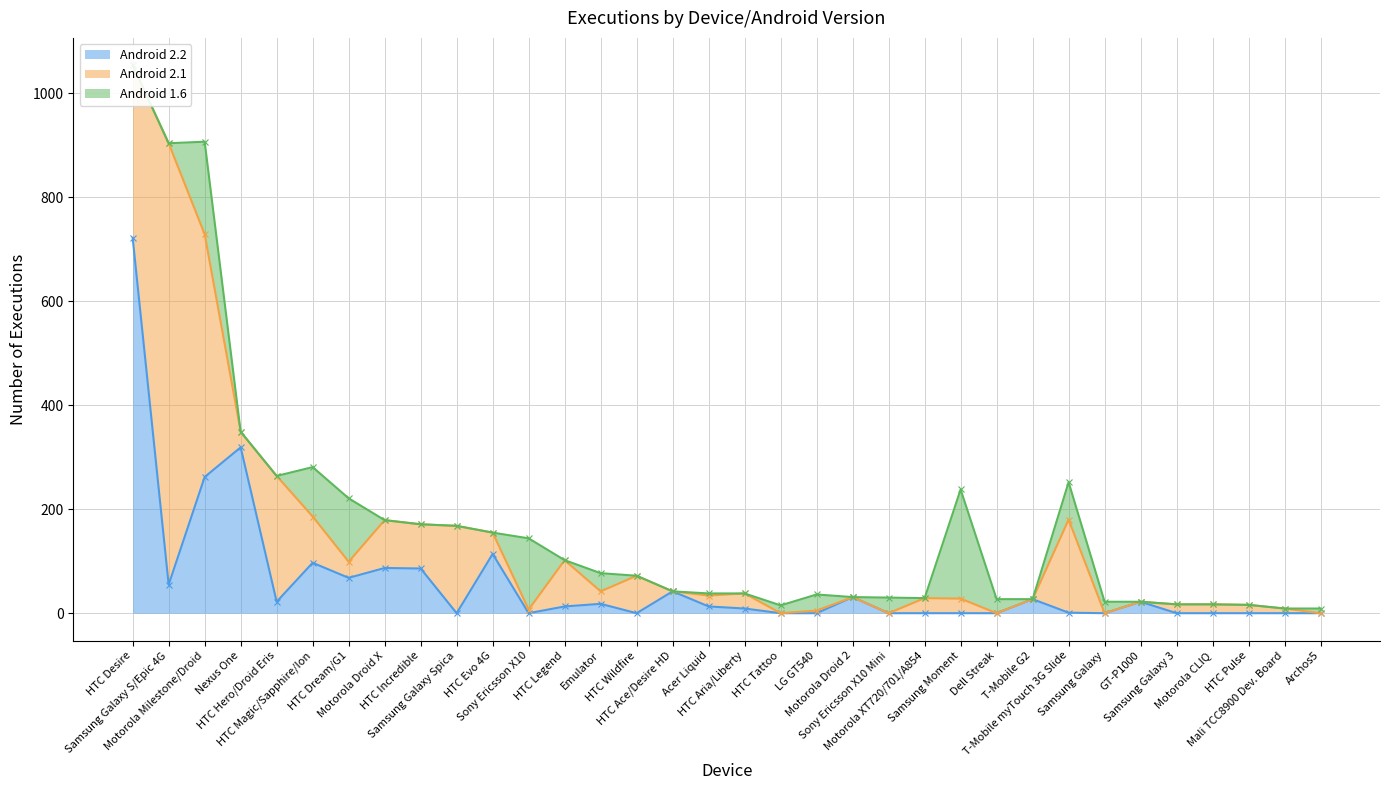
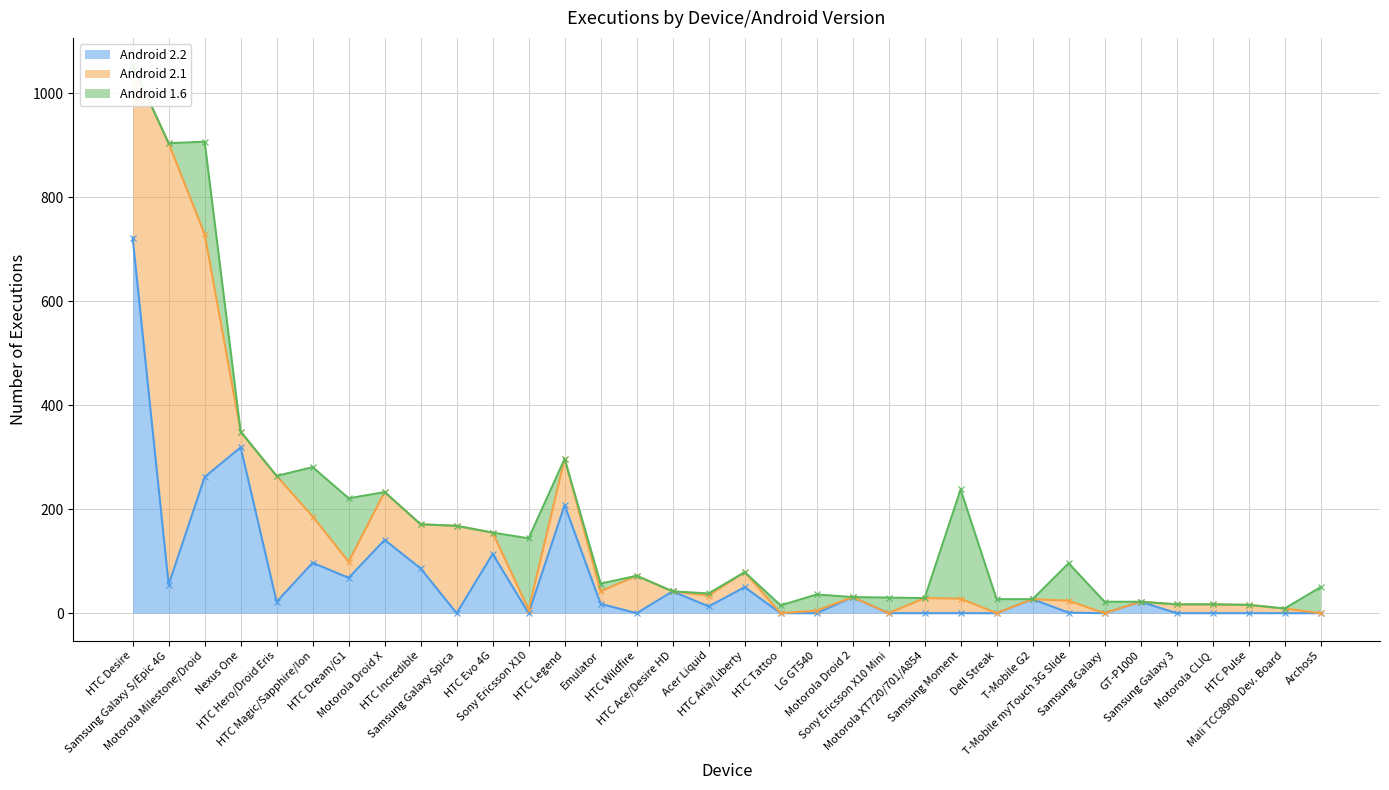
  {
    "Android 2.2": {
      "HTC Desire": 720,
      "Samsung Galaxy S/Epic 4G": 60,
      "Motorola Milestone/Droid": 260,
      "Nexus One": 320,
      "HTC Hero/Droid Eris": 20,
      "HTC Magic/Sapphire/Ion": 100,
      "HTC Dream/G1": 70,
-     "Motorola Droid X": 90,
+     "Motorola Droid X": 140,
      "HTC Incredible": 90,
      "Samsung Galaxy Spica": 0,
      "HTC Evo 4G": 110,
      "Sony Ericsson X10": 0,
-     "HTC Legend": 10,
+     "HTC Legend": 210,
      "Emulator": 20,
      "HTC Wildfire": 0,
      "Acer Liquid": 10,
-     "HTC Aria/Liberty": 10,
+     "HTC Aria/Liberty": 50,
      "LG GT540": 0,
      "Motorola XT720/701/A854": 0,
      "Samsung Moment": 0,
      "T-Mobile myTouch 3G Slide": 0,
      "Samsung Galaxy 3": 0,
      "Motorola CLIQ": 0,
      "HTC Pulse": 0,
      "Mali TCC8900 Dev. Board": 0
    },
    "Android 2.1": {
      "Motorola Milestone/Droid": 470,
      "HTC Magic/Sapphire/Ion": 90,
      "HTC Dream/G1": 30,
      "Sony Ericsson X10": 10,
      "Emulator": 20,
      "LG GT540": 10,
      "Samsung Moment": 30,
-     "T-Mobile myTouch 3G Slide": 180
+     "T-Mobile myTouch 3G Slide": 20
    },
    "Android 1.6": {
      "Motorola Milestone/Droid": 180,
      "HTC Magic/Sapphire/Ion": 100,
      "HTC Dream/G1": 120,
      "Sony Ericsson X10": 140,
-     "Emulator": 40,
+     "Emulator": 20,
      "HTC Tattoo": 20,
      "LG GT540": 30,
      "Sony Ericsson X10 Mini": 30,
      "Samsung Moment": 210,
      "Dell Streak": 30,
      "T-Mobile myTouch 3G Slide": 70,
      "Samsung Galaxy": 20,
-     "Archos5": 10
+     "Archos5": 50
    }
  }
